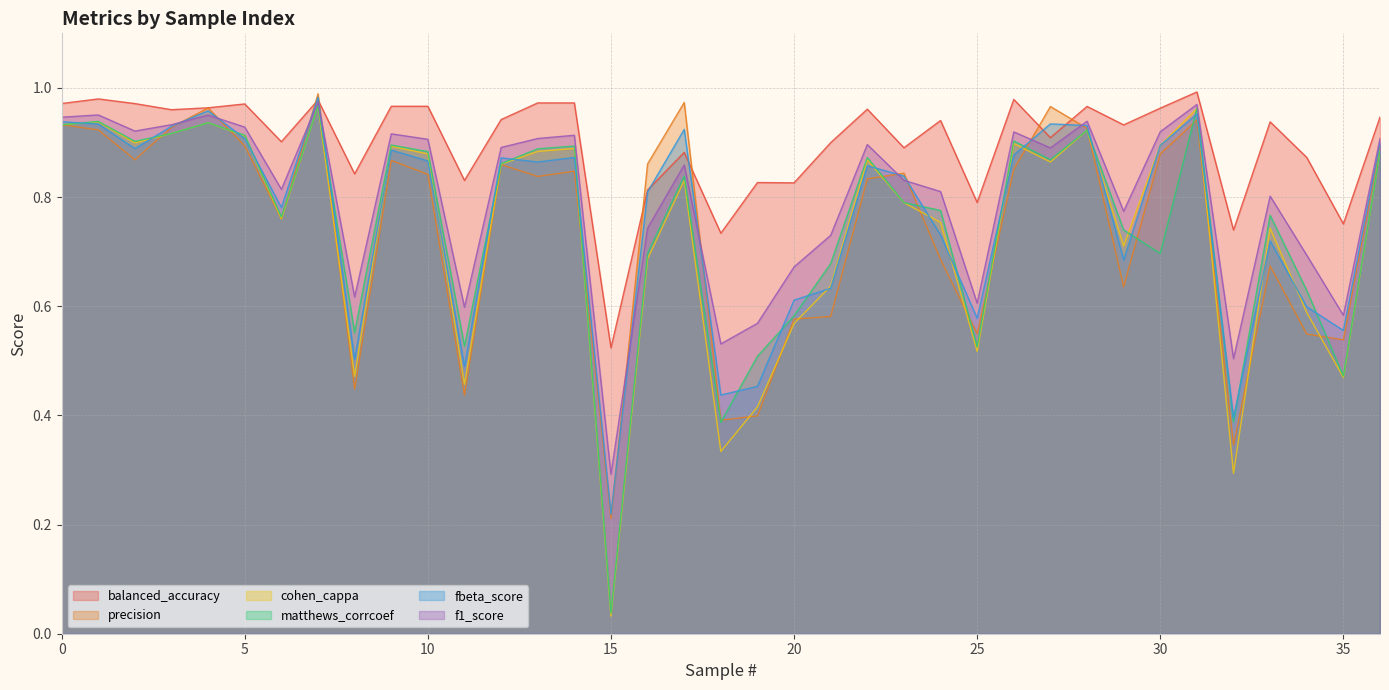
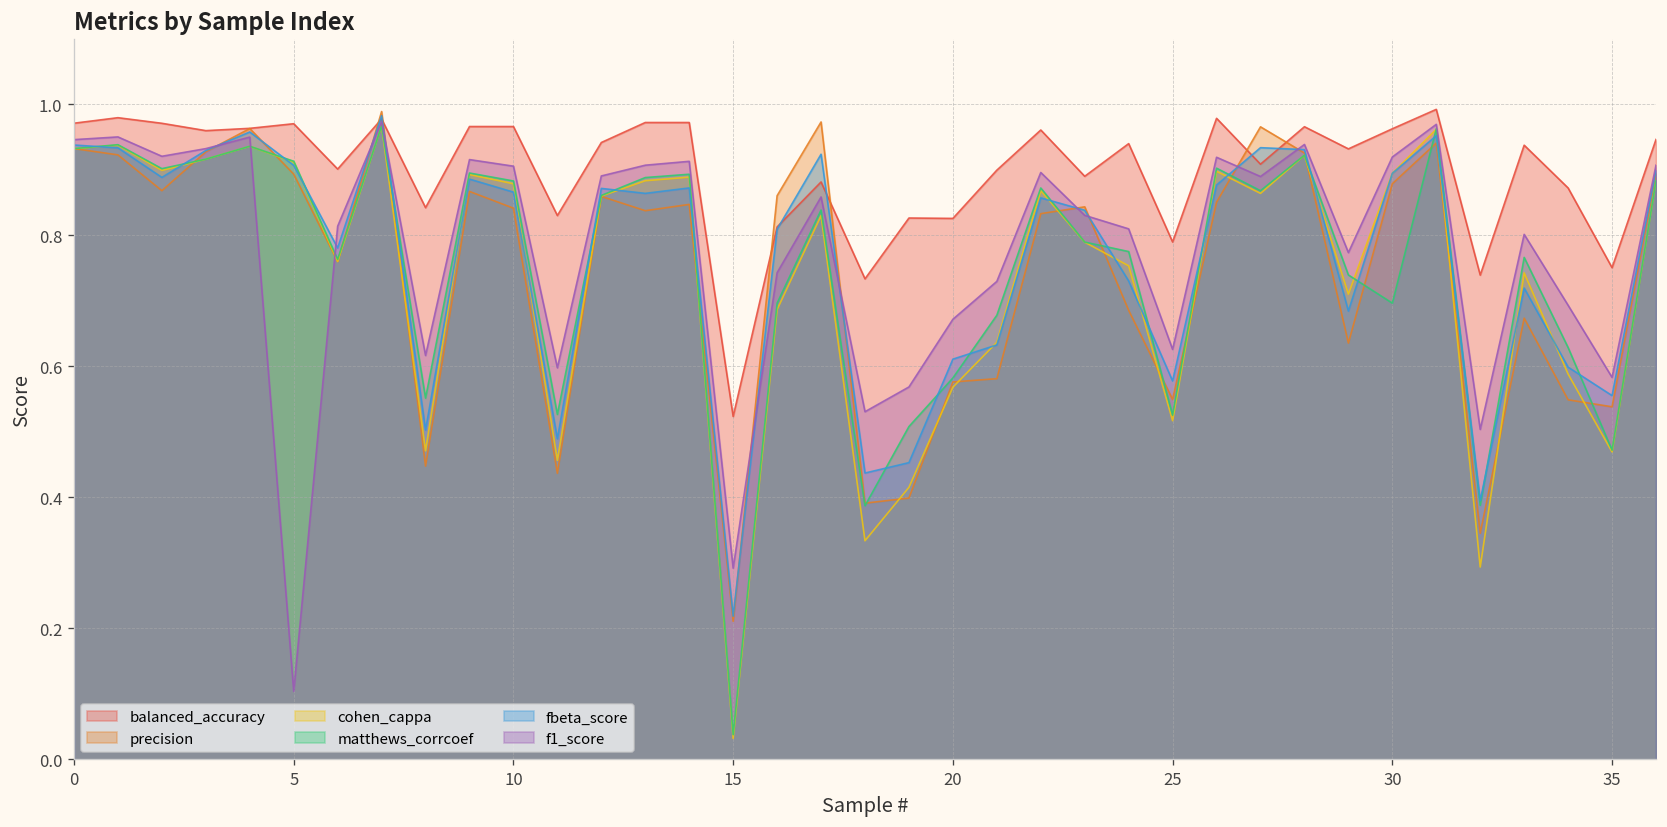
  {
    "matthews_corrcoef": {
      "15": 0.04,
      "20": 0.58,
      "25": 0.53,
      "30": 0.70
    },
    "fbeta_score": {
      "0": 0.94,
      "5": 0.91,
      "10": 0.87,
      "15": 0.22,
      "20": 0.61,
      "25": 0.58,
      "35": 0.56
    },
    "f1_score": {
      "0": 0.95,
-     "5": 0.93,
+     "5": 0.10,
      "10": 0.91,
      "15": 0.29,
      "20": 0.67,
-     "25": 0.61,
+     "25": 0.63,
      "30": 0.92,
      "35": 0.58
    }
  }
